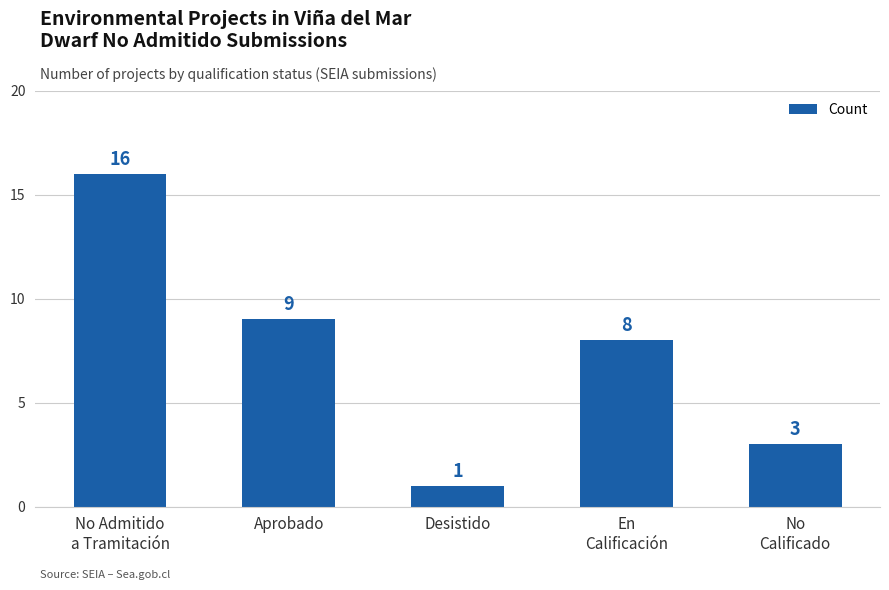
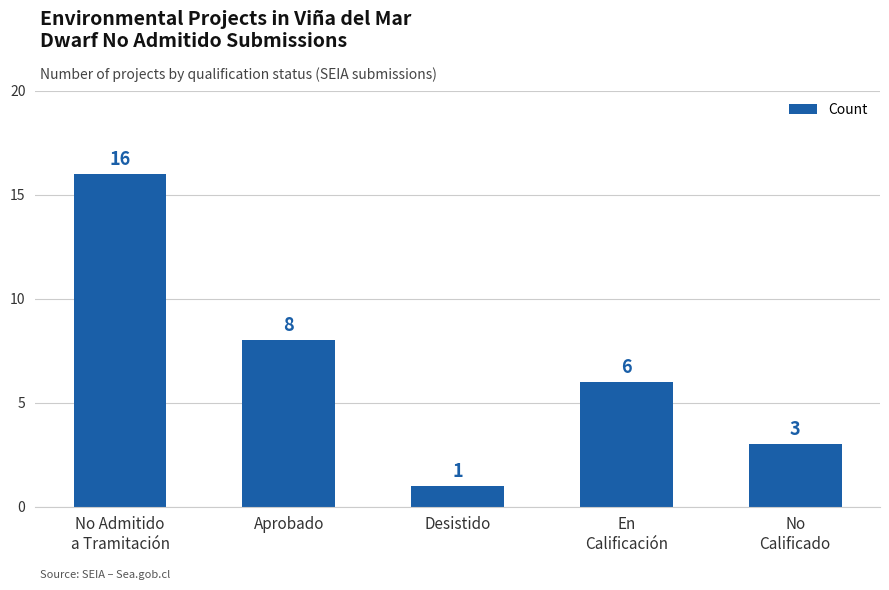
  {
    "No Admitido a Tramitación": 16,
-   "Aprobado": 9,
+   "Aprobado": 8,
    "Desistido": 1,
-   "En Calificación": 8,
+   "En Calificación": 6,
    "No Calificado": 3
  }
